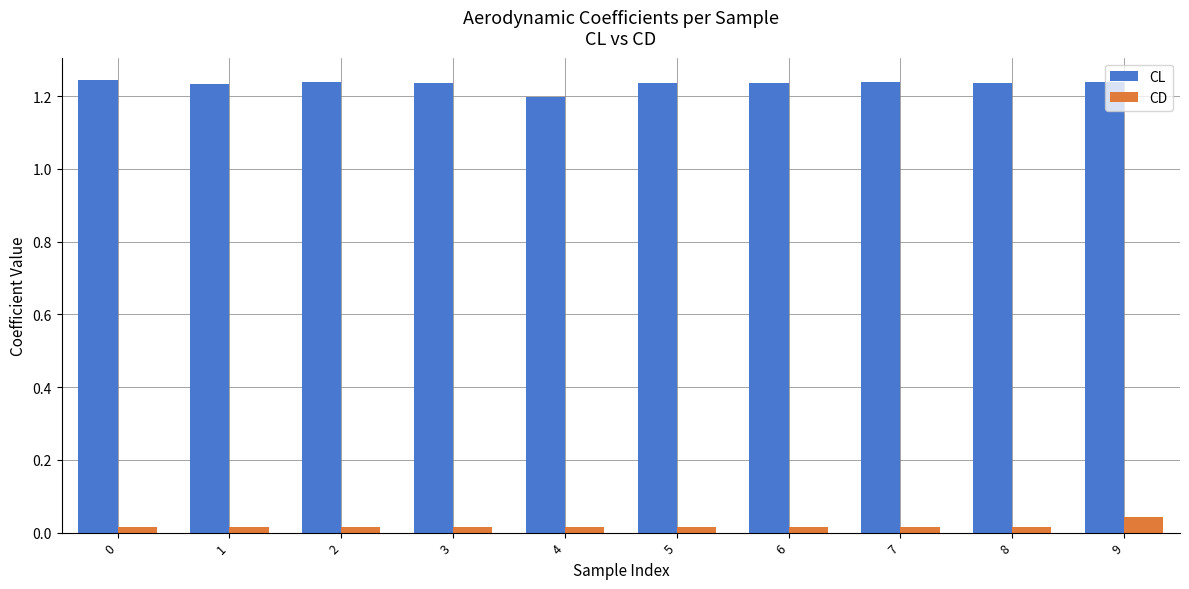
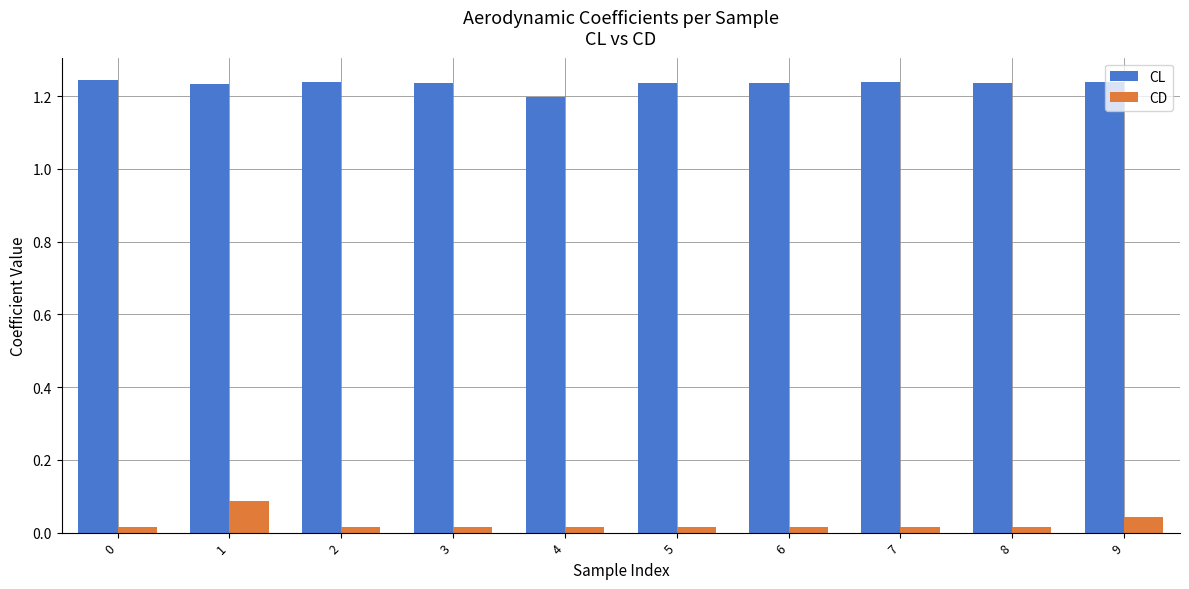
  {
    "CL": {
      "0": 1.24,
      "1": 1.23,
      "2": 1.24,
      "3": 1.24,
      "4": 1.20,
      "5": 1.24,
      "6": 1.24,
      "7": 1.24,
      "8": 1.24,
      "9": 1.24
    },
    "CD": {
      "0": 0.01,
-     "1": 0.01,
+     "1": 0.09,
      "2": 0.01,
      "3": 0.01,
      "4": 0.01,
      "5": 0.01,
      "6": 0.01,
      "7": 0.01,
      "8": 0.01,
      "9": 0.04
    }
  }
